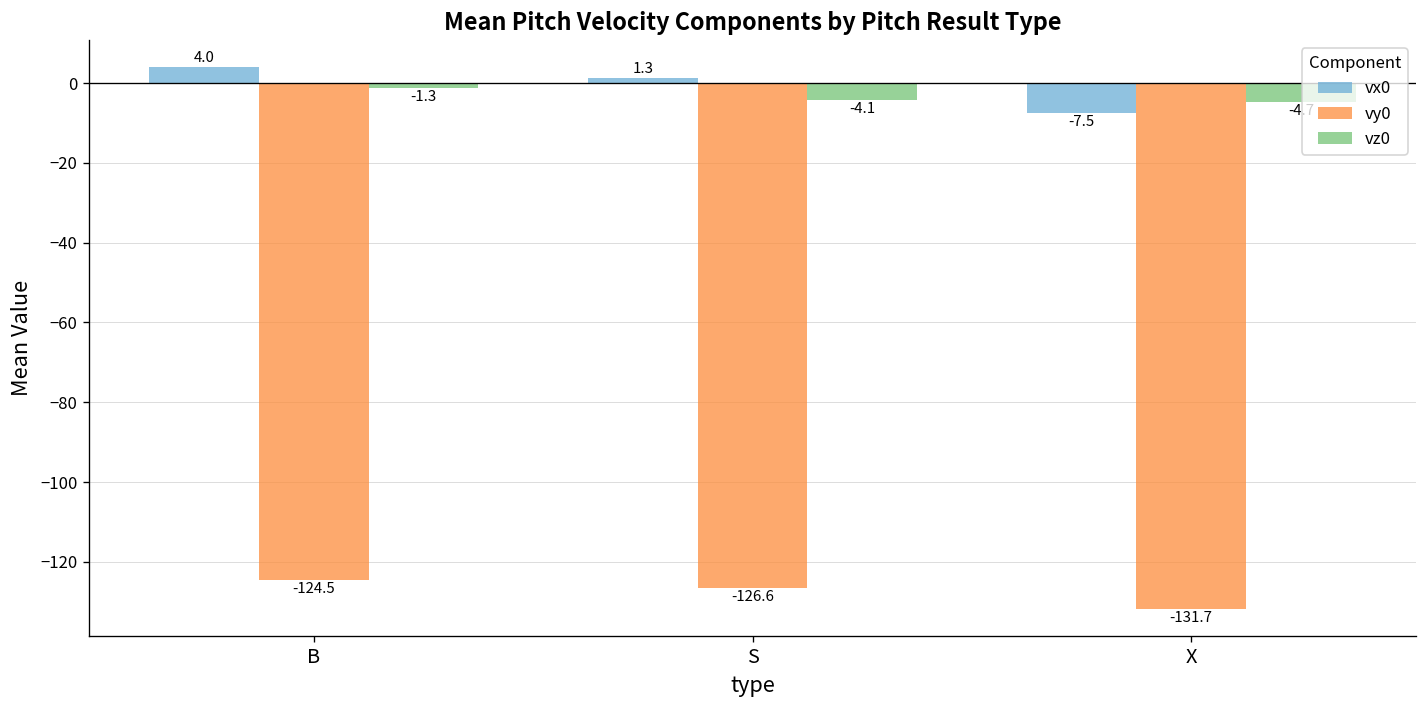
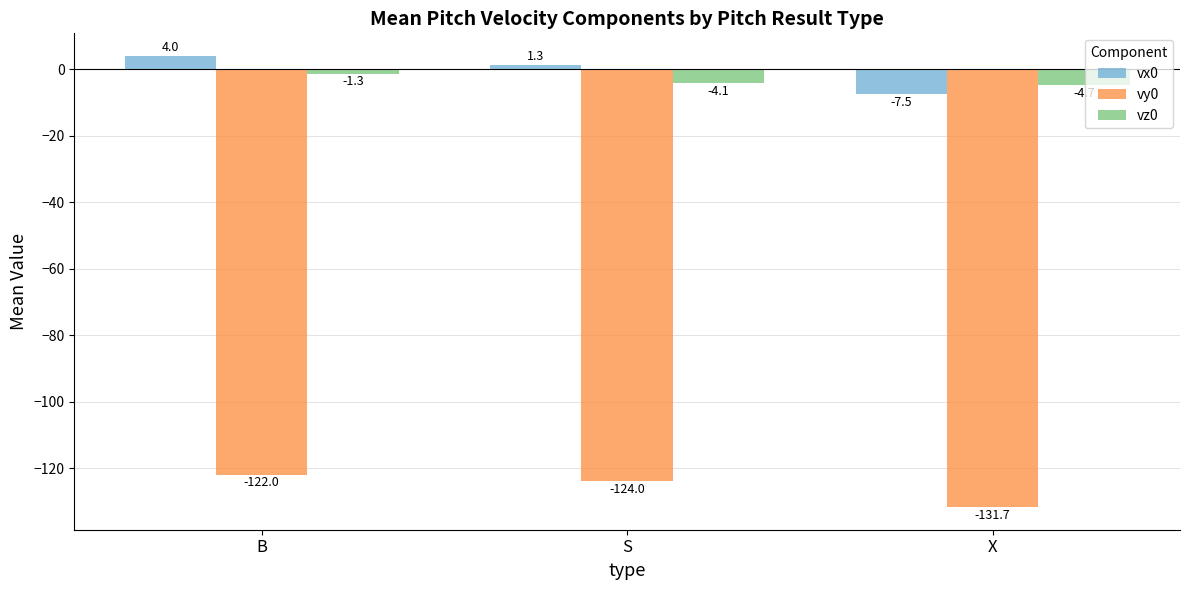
  {
    "vx0": {
      "B": 4.0,
      "S": 1.3,
      "X": -7.5
    },
    "vy0": {
-     "B": -124.5,
-     "S": -126.6,
+     "B": -122.0,
+     "S": -124.0,
      "X": -131.7
    },
    "vz0": {
      "B": -1.3,
      "S": -4.1
    }
  }
